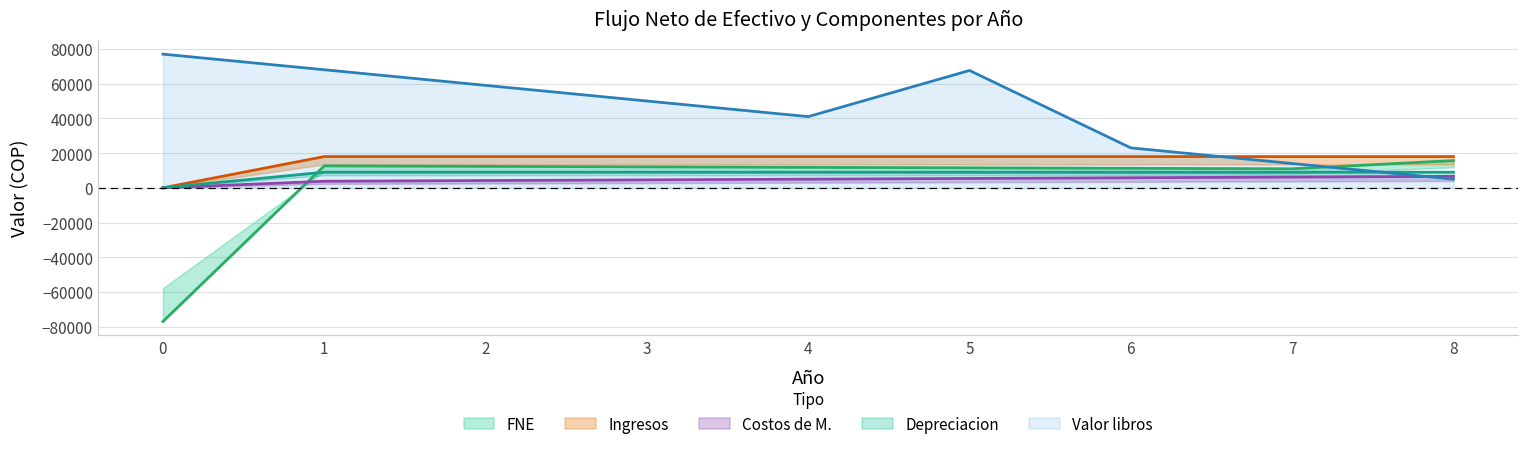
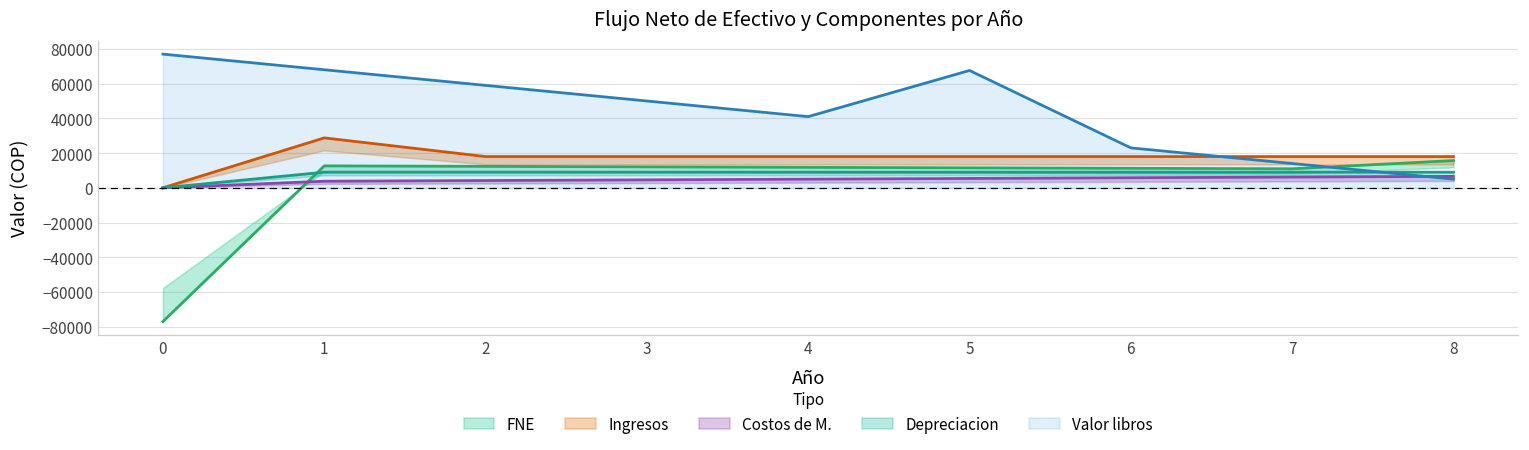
  {
    "Ingresos": {
-     "1": 18000,
+     "1": 29000,
      "2": 18000,
      "3": 18000,
      "4": 18000,
      "5": 18000,
      "6": 18000,
      "7": 18000,
      "8": 18000
    },
    "Costos de M.": {
      "1": 4000,
      "2": 4000,
      "3": 5000,
      "4": 5000,
      "5": 5000,
      "6": 6000,
      "7": 6000
    },
    "Valor libros": {
      "0": 77000,
      "1": 68000,
      "2": 59000,
      "3": 50000,
      "4": 41000,
      "5": 68000,
      "6": 23000,
      "7": 14000
    }
  }
